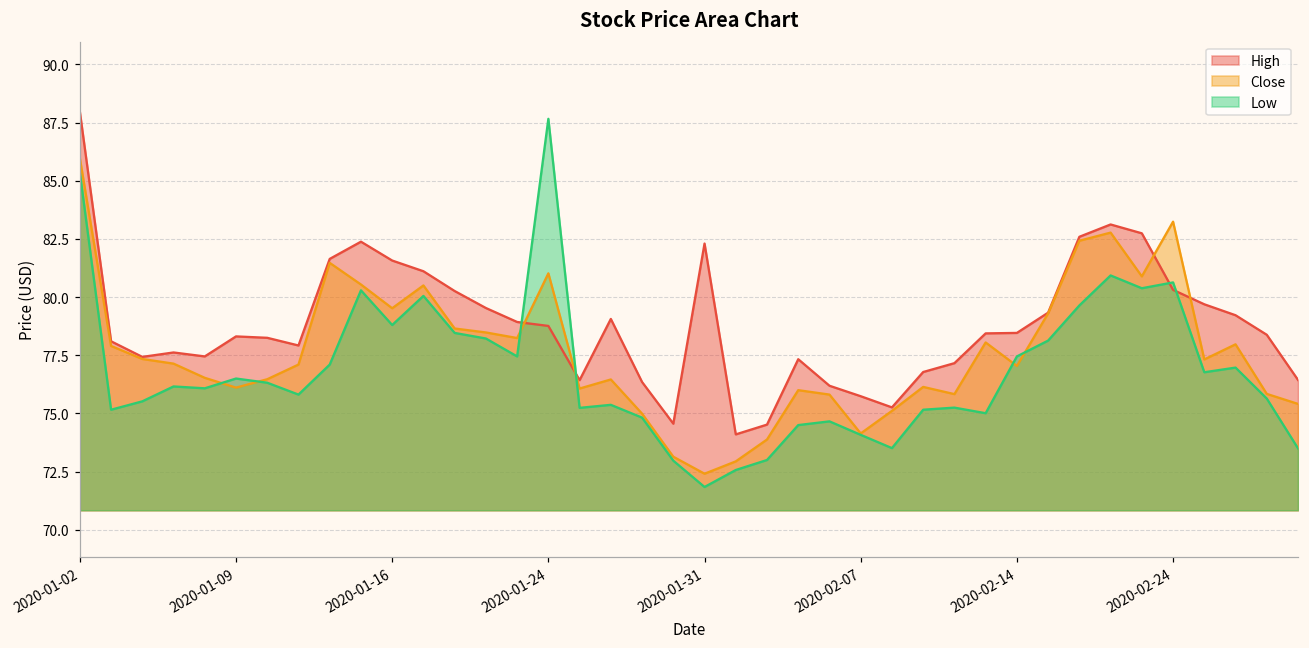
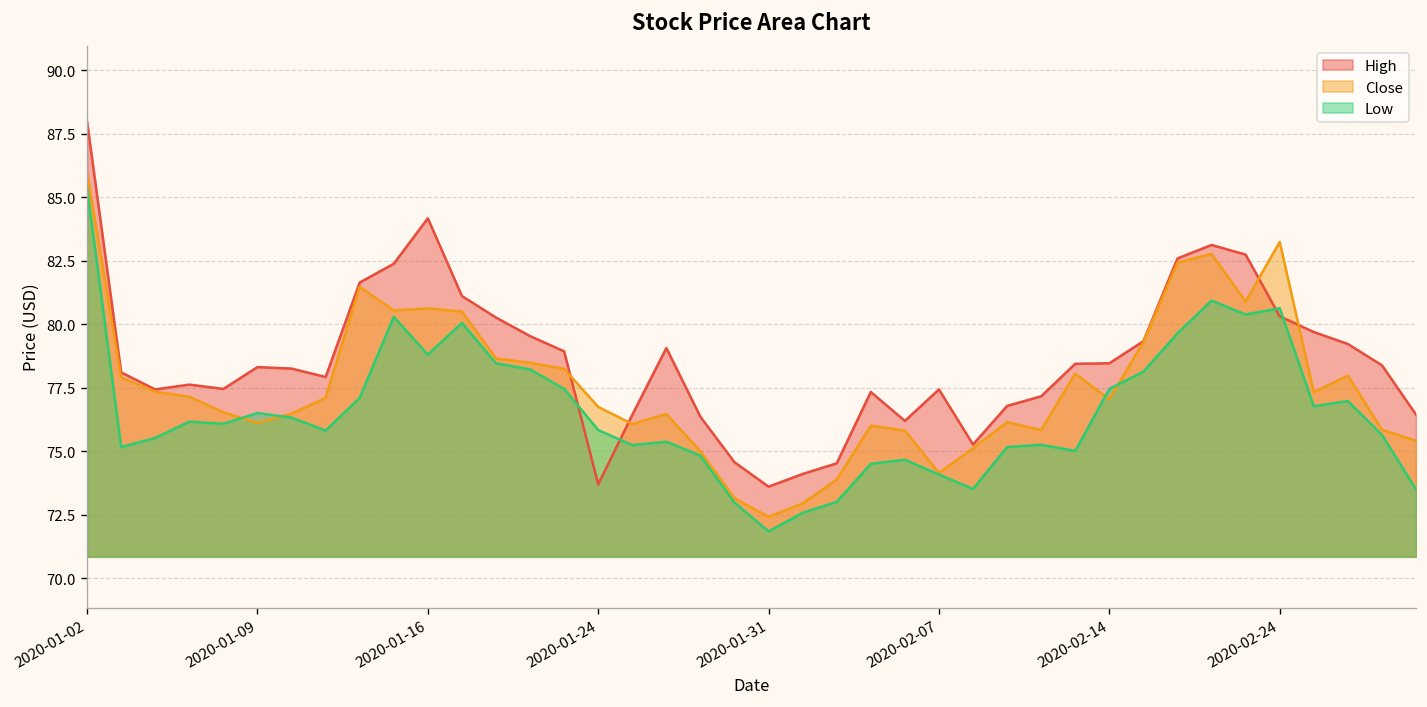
  {
    "High": {
      "2020-01-02": 88.0,
      "2020-01-09": 78.3,
-     "2020-01-16": 81.6,
-     "2020-01-24": 78.8,
-     "2020-01-31": 82.3,
-     "2020-02-07": 75.7,
+     "2020-01-16": 84.2,
+     "2020-01-24": 73.7,
+     "2020-01-31": 73.6,
+     "2020-02-07": 77.4,
      "2020-02-14": 78.5,
      "2020-02-24": 80.3
    },
    "Close": {
      "2020-01-02": 86.0,
      "2020-01-09": 76.1,
-     "2020-01-16": 79.5,
-     "2020-01-24": 81.0,
+     "2020-01-16": 80.6,
+     "2020-01-24": 76.7,
      "2020-01-31": 72.4,
      "2020-02-14": 77.0,
      "2020-02-24": 83.2
    },
    "Low": {
      "2020-01-02": 85.4,
      "2020-01-09": 76.5,
      "2020-01-16": 78.8,
-     "2020-01-24": 87.7,
+     "2020-01-24": 75.8,
      "2020-01-31": 71.8,
      "2020-02-14": 77.5,
      "2020-02-24": 80.6
    }
  }
